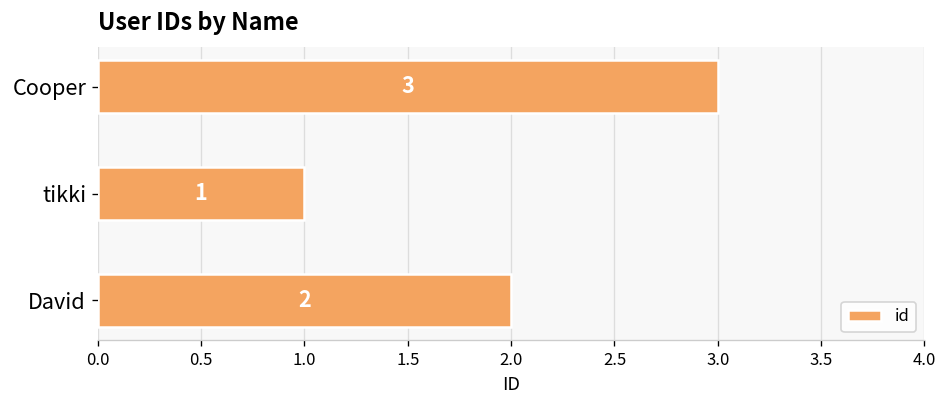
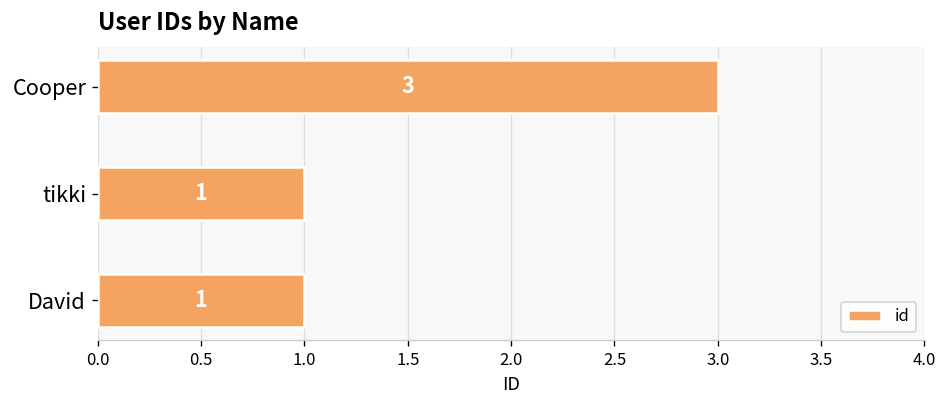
  {
    "Cooper": 3,
    "tikki": 1,
-   "David": 2
+   "David": 1
  }
